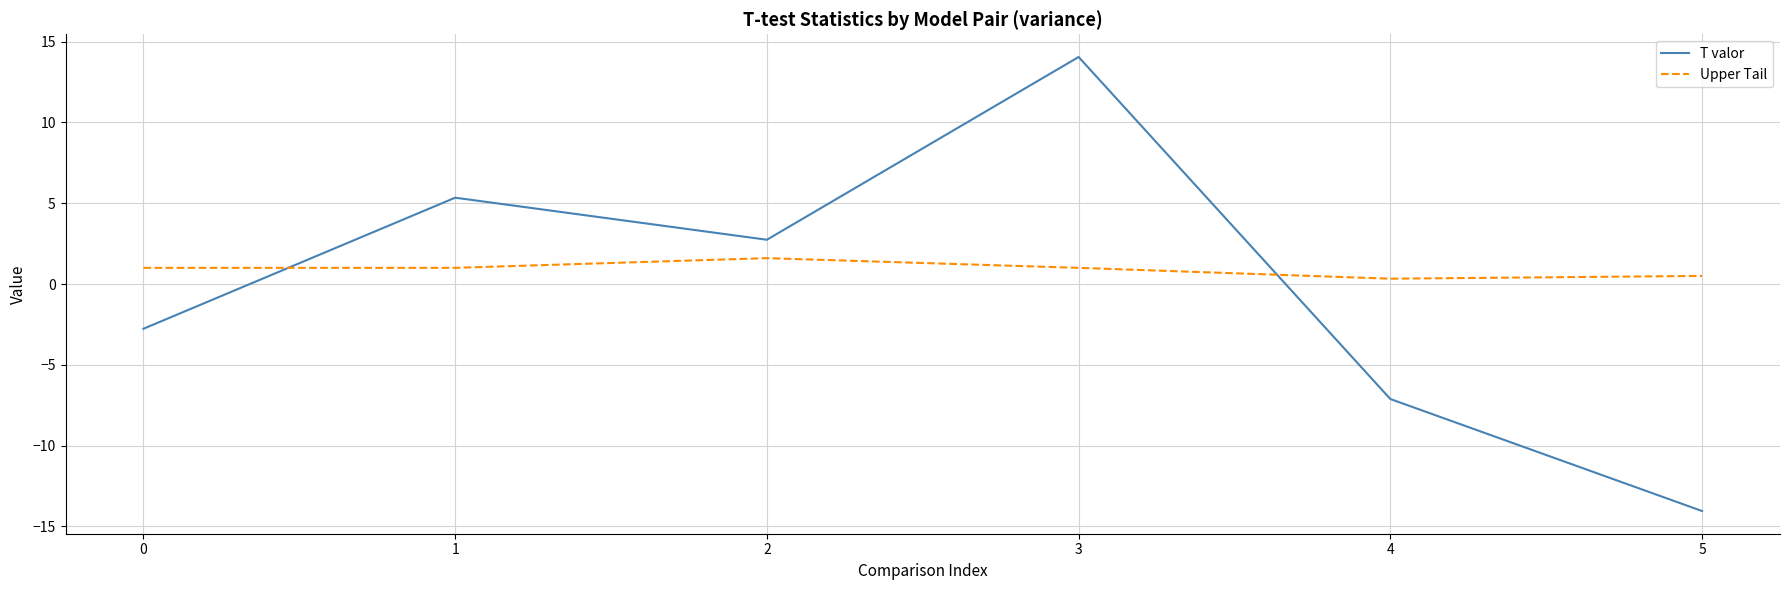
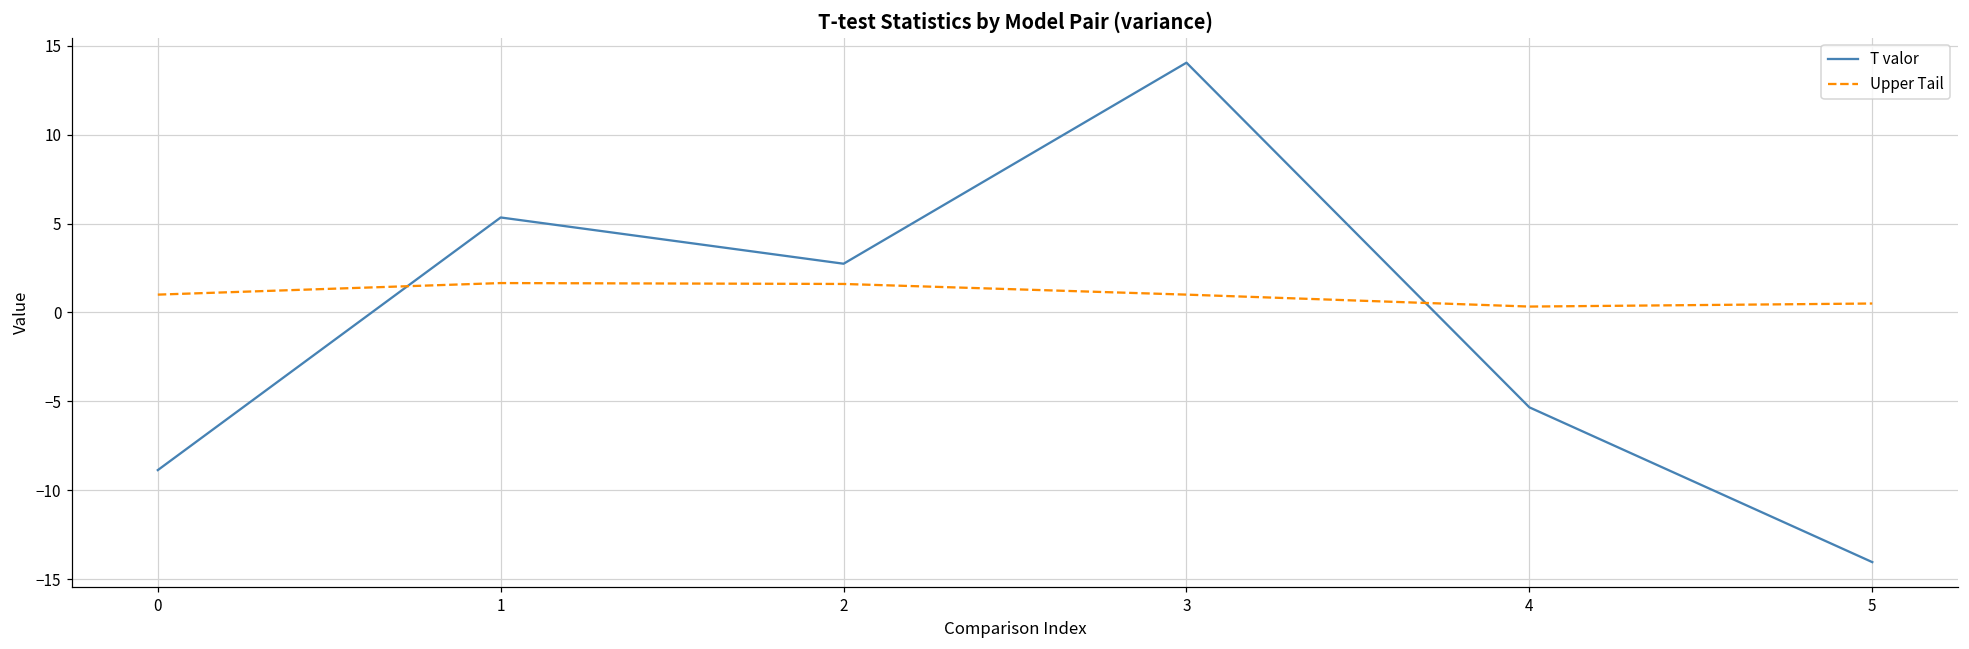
  {
    "T valor": {
-     "0": -2.8,
+     "0": -8.9,
      "1": 5.3,
      "2": 2.7,
      "3": 14.0,
-     "4": -7.1,
+     "4": -5.3,
      "5": -14.0
    },
    "Upper Tail": {
      "0": 1.0,
-     "1": 1.0,
+     "1": 1.7,
      "2": 1.6,
      "3": 1.0,
      "4": 0.3,
      "5": 0.5
    }
  }
